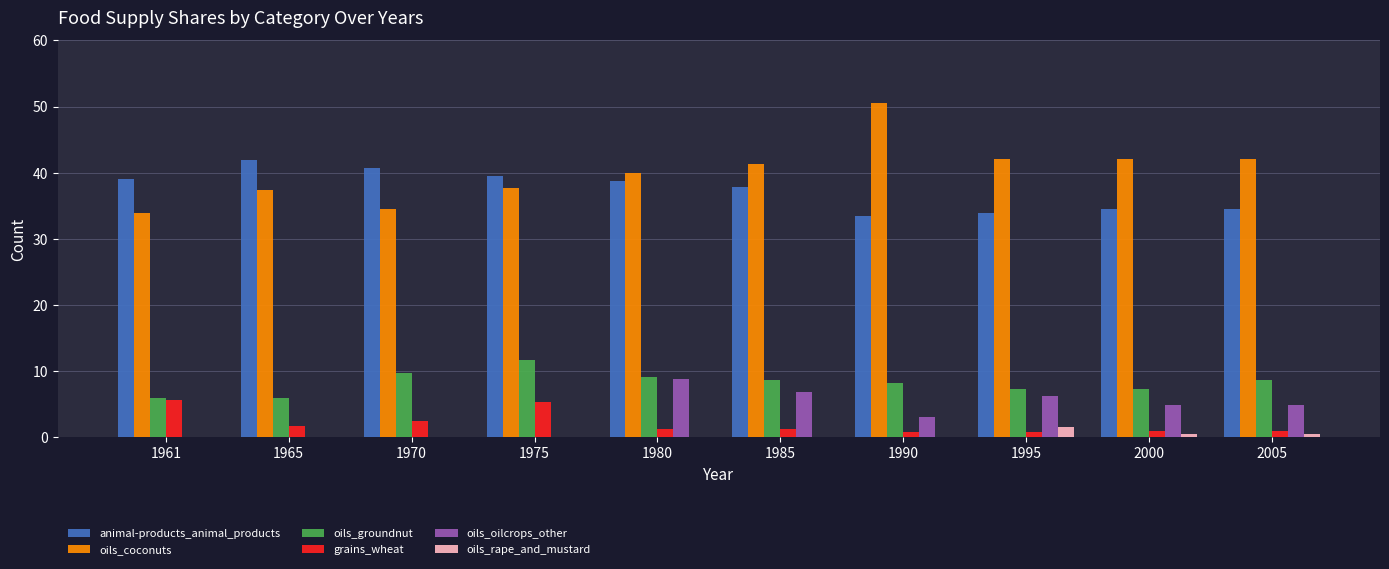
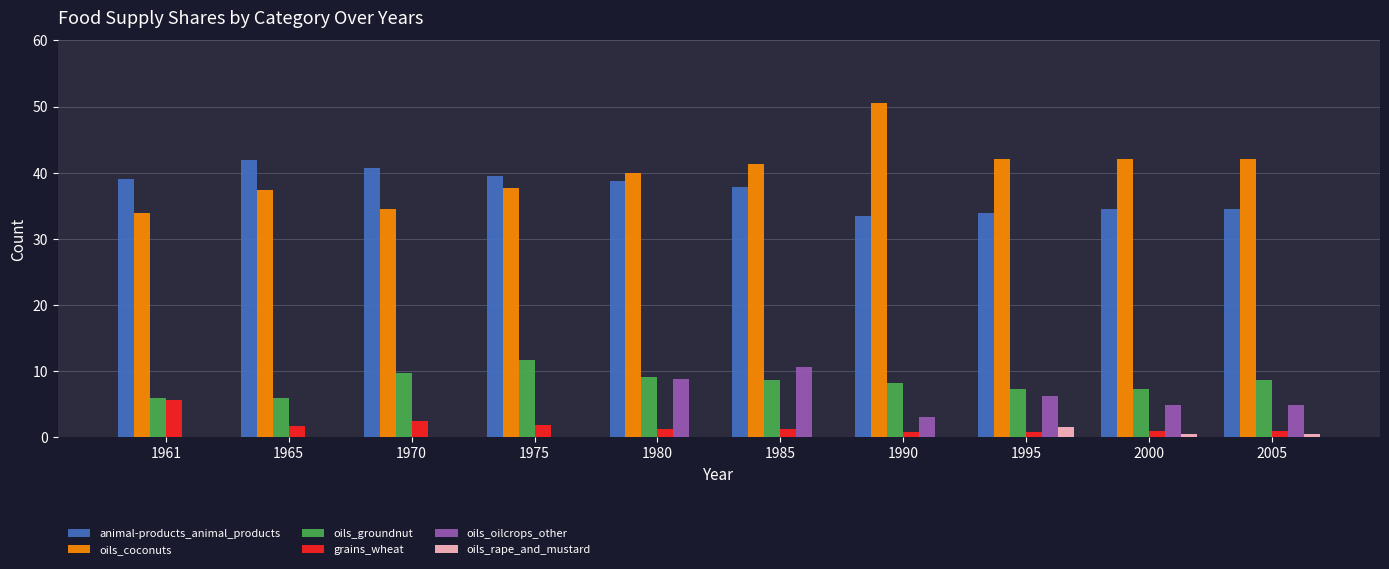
  {
    "animal-products_animal_products": {
      "1961": 39,
      "1965": 42,
      "1970": 41,
      "1975": 40,
      "1980": 39,
      "1985": 38,
      "1990": 34,
      "1995": 34,
      "2000": 35,
      "2005": 35
    },
    "oils_coconuts": {
      "1961": 34,
      "1965": 37,
      "1970": 35,
      "1975": 38,
      "1980": 40,
      "1985": 41,
      "1990": 51,
      "1995": 42,
      "2000": 42,
      "2005": 42
    },
    "oils_groundnut": {
      "1961": 6,
      "1965": 6,
      "1970": 10,
      "1975": 12,
      "1980": 9,
      "1985": 9,
      "1990": 8,
      "1995": 7,
      "2000": 7,
      "2005": 9
    },
    "grains_wheat": {
      "1961": 6,
      "1965": 2,
      "1970": 3,
-     "1975": 5,
+     "1975": 2,
      "1980": 1,
      "1985": 1,
      "1990": 1,
      "1995": 1,
      "2000": 1,
      "2005": 1
    },
    "oils_oilcrops_other": {
      "1961": 0,
      "1965": 0,
      "1970": 0,
      "1975": 0,
      "1980": 9,
-     "1985": 7,
+     "1985": 11,
      "1990": 3,
      "1995": 6,
      "2000": 5,
      "2005": 5
    },
    "oils_rape_and_mustard": {
      "1961": 0,
      "1965": 0,
      "1970": 0,
      "1975": 0,
      "1980": 0,
      "1985": 0,
      "1995": 2,
      "2000": 1,
      "2005": 1
    }
  }
